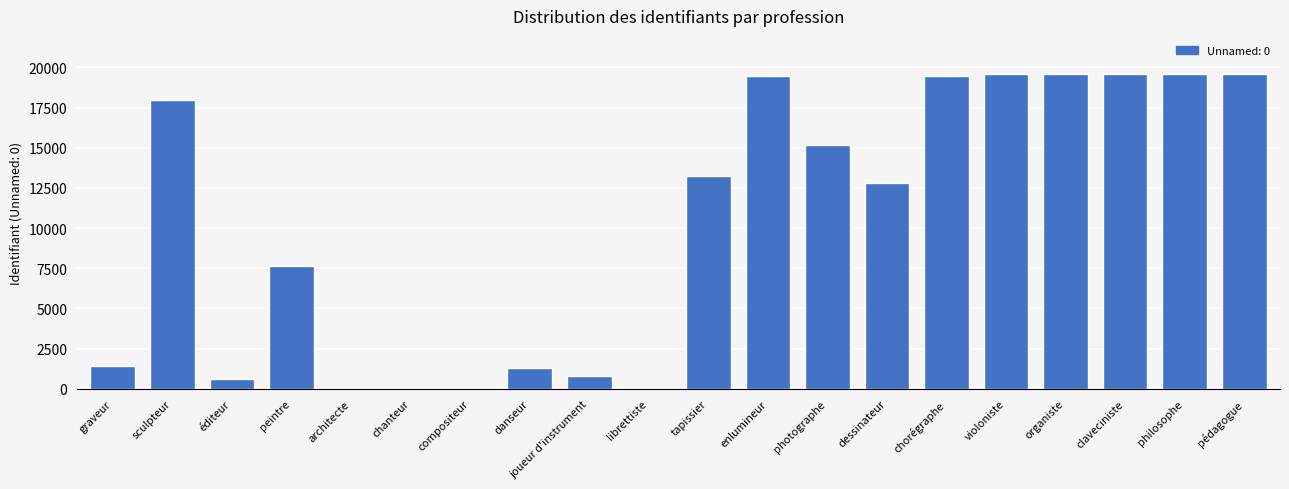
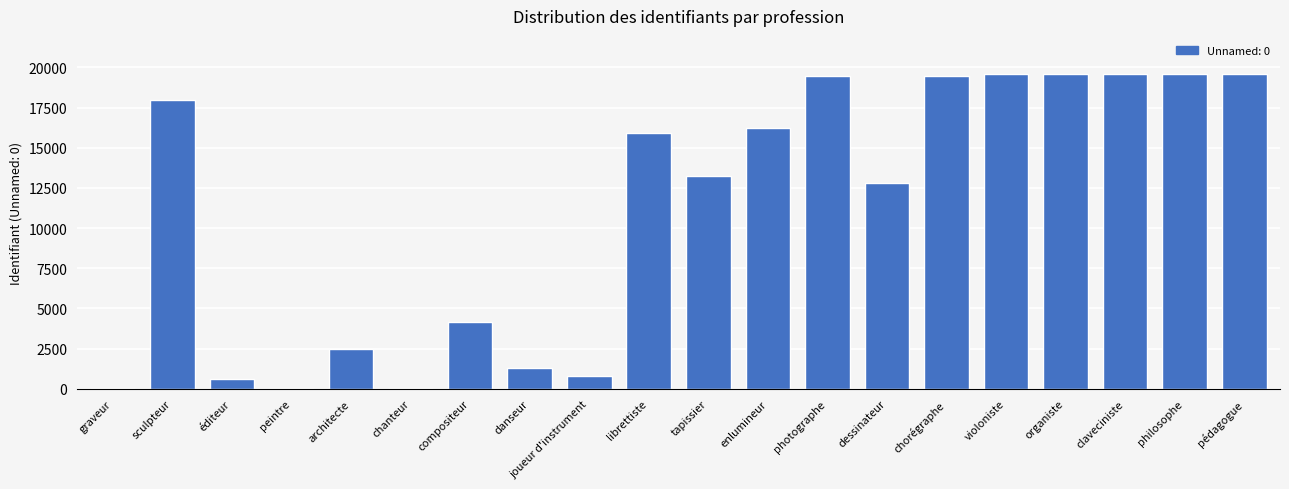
  {
-   "graveur": 1400,
+   "graveur": 0,
    "sculpteur": 18000,
    "éditeur": 600,
-   "peintre": 7700,
-   "architecte": 0,
-   "compositeur": 0,
+   "peintre": 0,
+   "architecte": 2500,
+   "compositeur": 4200,
    "danseur": 1300,
    "joueur d'instrument": 800,
-   "librettiste": 0,
+   "librettiste": 15900,
    "tapissier": 13200,
-   "enlumineur": 19500,
-   "photographe": 15200,
+   "enlumineur": 16300,
+   "photographe": 19500,
    "dessinateur": 12800,
    "chorégraphe": 19500,
    "violoniste": 19600,
    "organiste": 19600,
    "claveciniste": 19600,
    "philosophe": 19600,
    "pédagogue": 19600
  }
